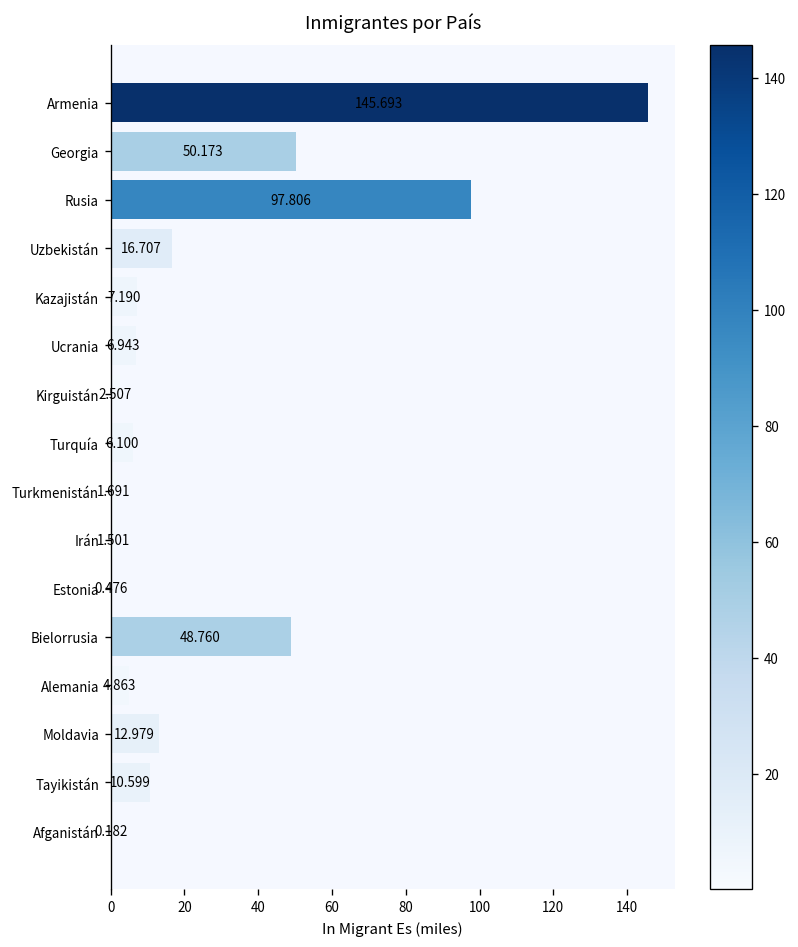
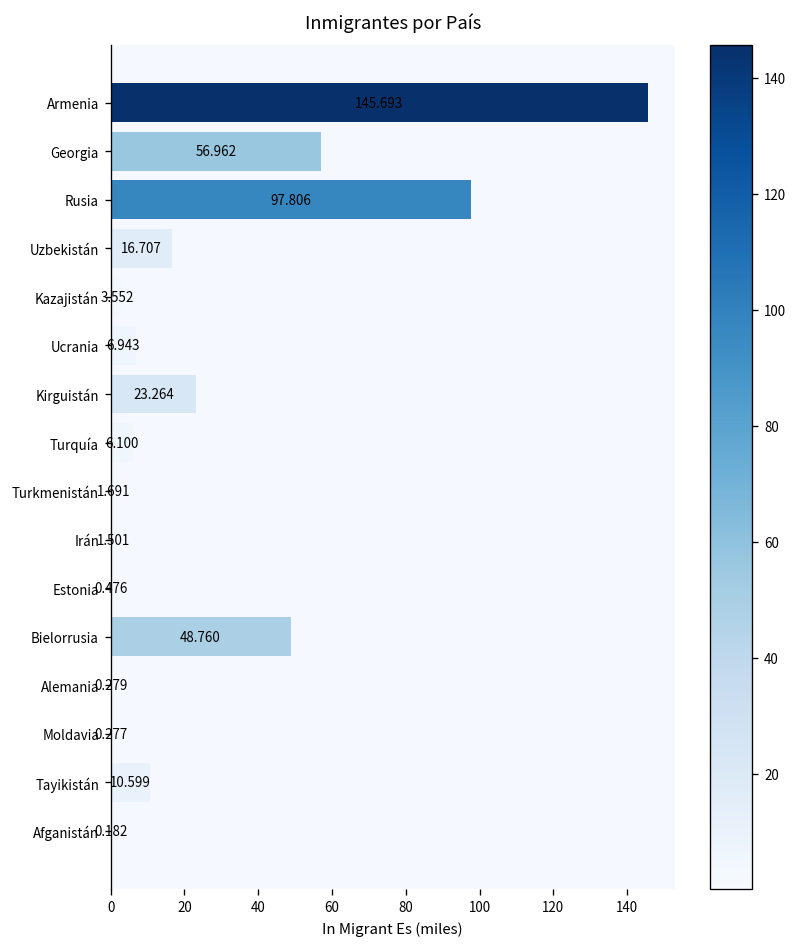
  {
    "Armenia": 145.693,
-   "Georgia": 50.173,
+   "Georgia": 56.962,
    "Rusia": 97.806,
    "Uzbekistán": 16.707,
-   "Kazajistán": 7.190,
+   "Kazajistán": 3.552,
    "Ucrania": 6.943,
-   "Kirguistán": 2.507,
+   "Kirguistán": 23.264,
    "Turquía": 6.100,
    "Turkmenistán": 1.691,
    "Irán": 1.501,
    "Estonia": 0.476,
    "Bielorrusia": 48.760,
-   "Alemania": 4.863,
-   "Moldavia": 12.979,
+   "Alemania": 0.279,
+   "Moldavia": 0.277,
    "Tayikistán": 10.599,
    "Afganistán": 0.182
  }
